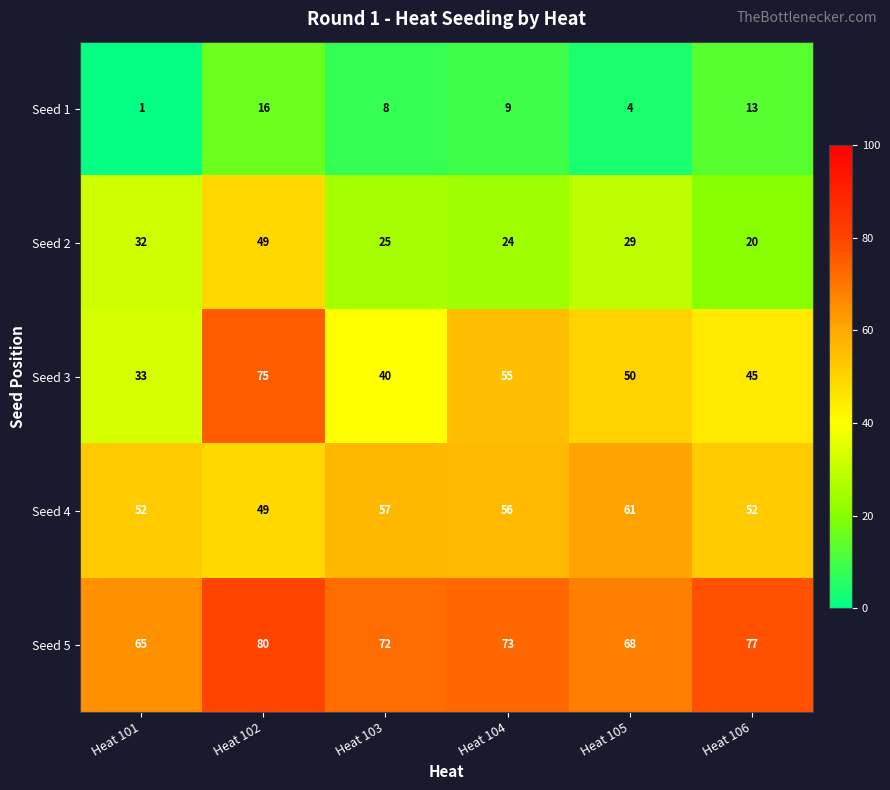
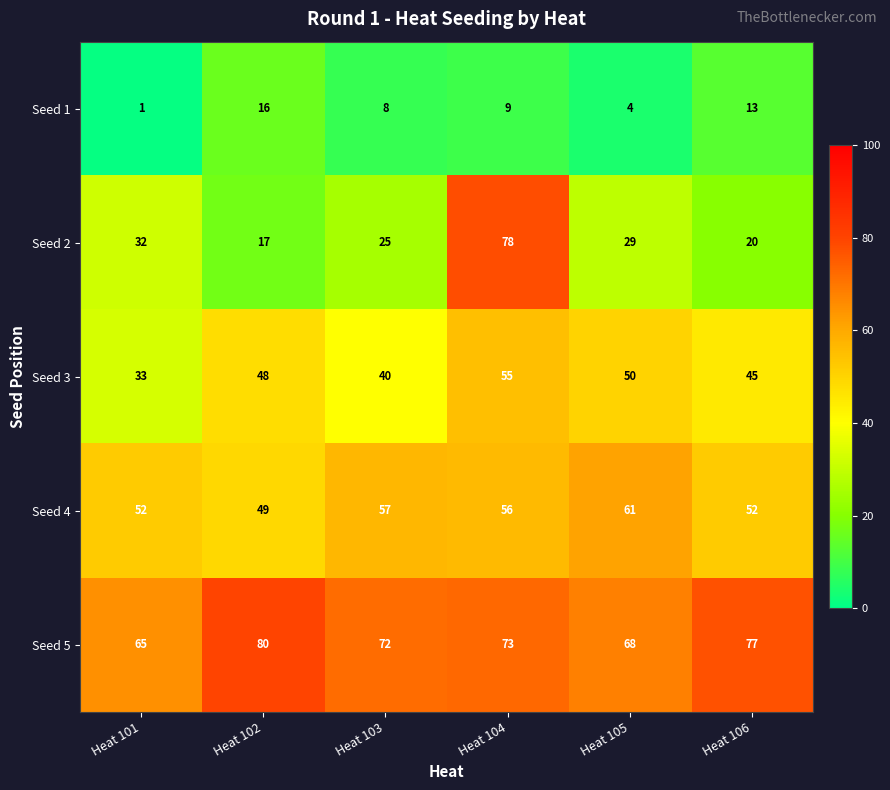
  {
    "Seed 1": {
      "Heat 101": 1,
      "Heat 102": 16,
      "Heat 103": 8,
      "Heat 104": 9,
      "Heat 105": 4,
      "Heat 106": 13
    },
    "Seed 2": {
      "Heat 101": 32,
-     "Heat 102": 49,
+     "Heat 102": 17,
      "Heat 103": 25,
-     "Heat 104": 24,
+     "Heat 104": 78,
      "Heat 105": 29,
      "Heat 106": 20
    },
    "Seed 3": {
      "Heat 101": 33,
-     "Heat 102": 75,
+     "Heat 102": 48,
      "Heat 103": 40,
      "Heat 104": 55,
      "Heat 105": 50,
      "Heat 106": 45
    },
    "Seed 4": {
      "Heat 101": 52,
      "Heat 102": 49,
      "Heat 103": 57,
      "Heat 104": 56,
      "Heat 105": 61,
      "Heat 106": 52
    },
    "Seed 5": {
      "Heat 101": 65,
      "Heat 102": 80,
      "Heat 103": 72,
      "Heat 104": 73,
      "Heat 105": 68,
      "Heat 106": 77
    }
  }
